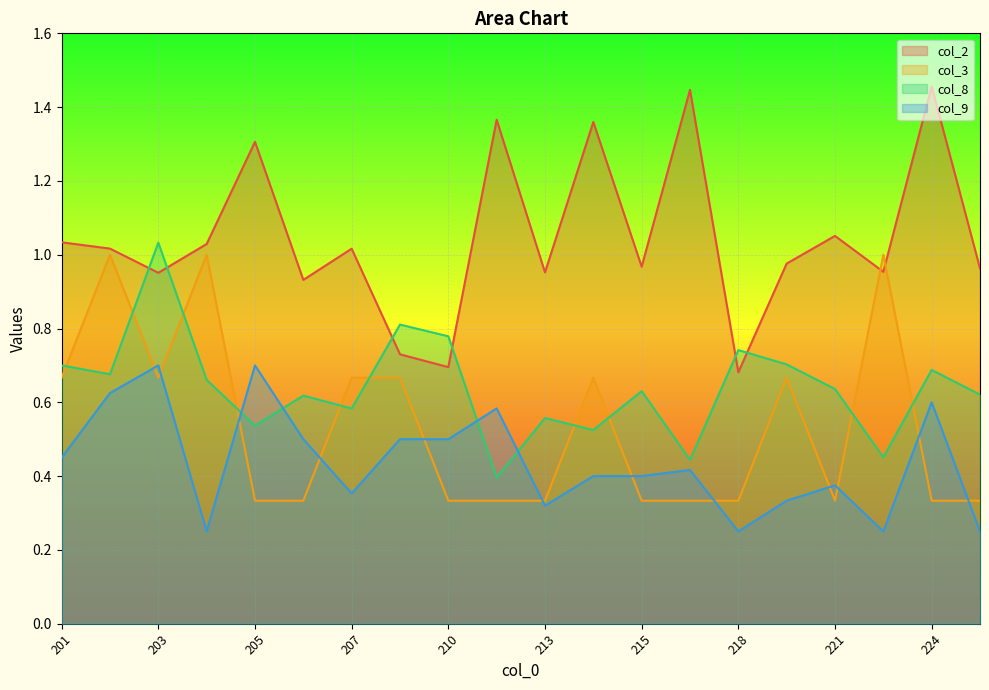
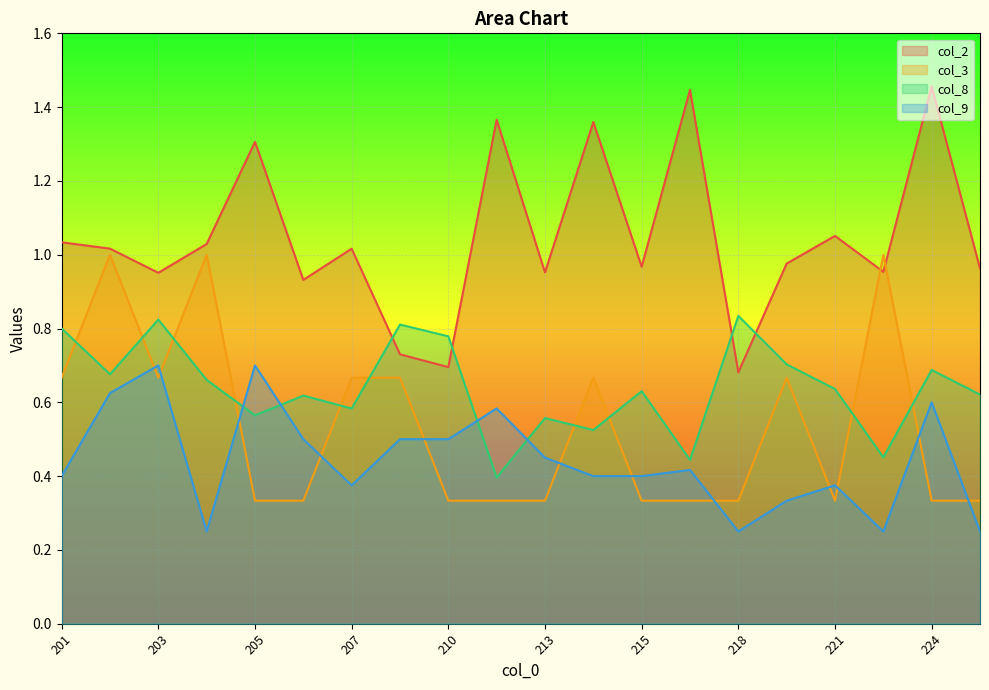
  {
    "col_8": {
-     "201": 0.7,
-     "203": 1.03,
-     "205": 0.54,
+     "201": 0.8,
+     "203": 0.82,
+     "205": 0.56,
      "207": 0.58,
      "210": 0.78,
      "213": 0.56,
      "215": 0.63,
-     "218": 0.74,
+     "218": 0.83,
      "221": 0.64,
      "224": 0.69
    },
    "col_9": {
-     "201": 0.45,
+     "201": 0.40,
      "203": 0.70,
      "205": 0.70,
-     "207": 0.35,
+     "207": 0.38,
      "210": 0.50,
-     "213": 0.32,
+     "213": 0.45,
      "215": 0.40,
      "218": 0.25,
      "221": 0.38,
      "224": 0.60
    }
  }
